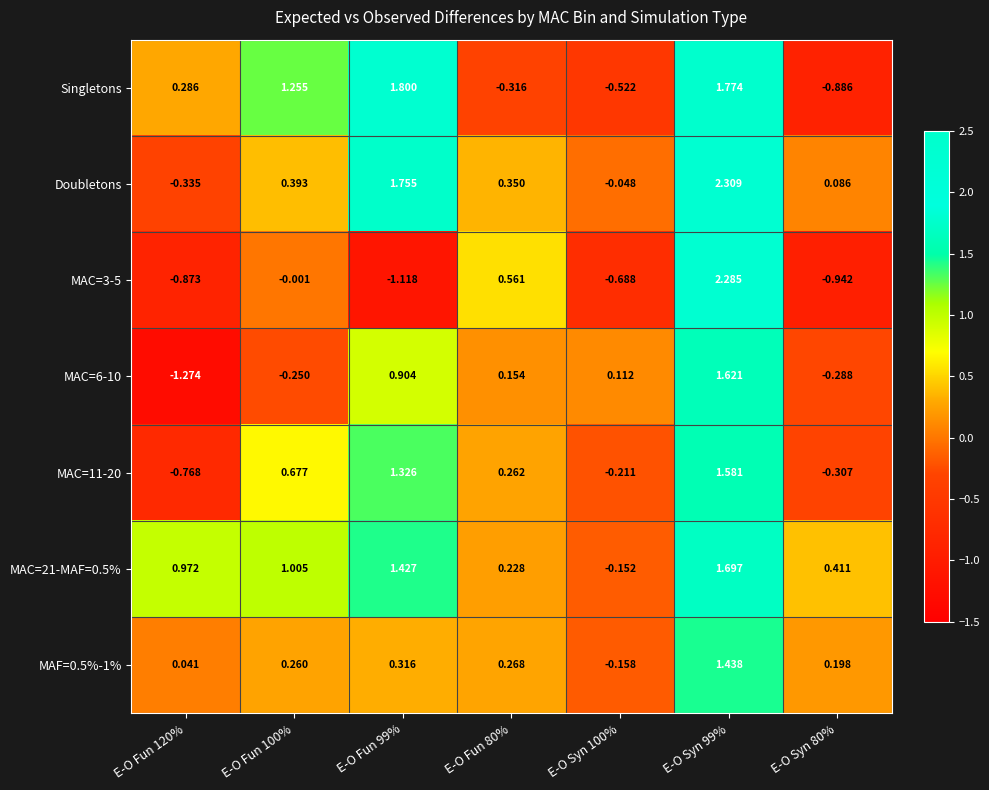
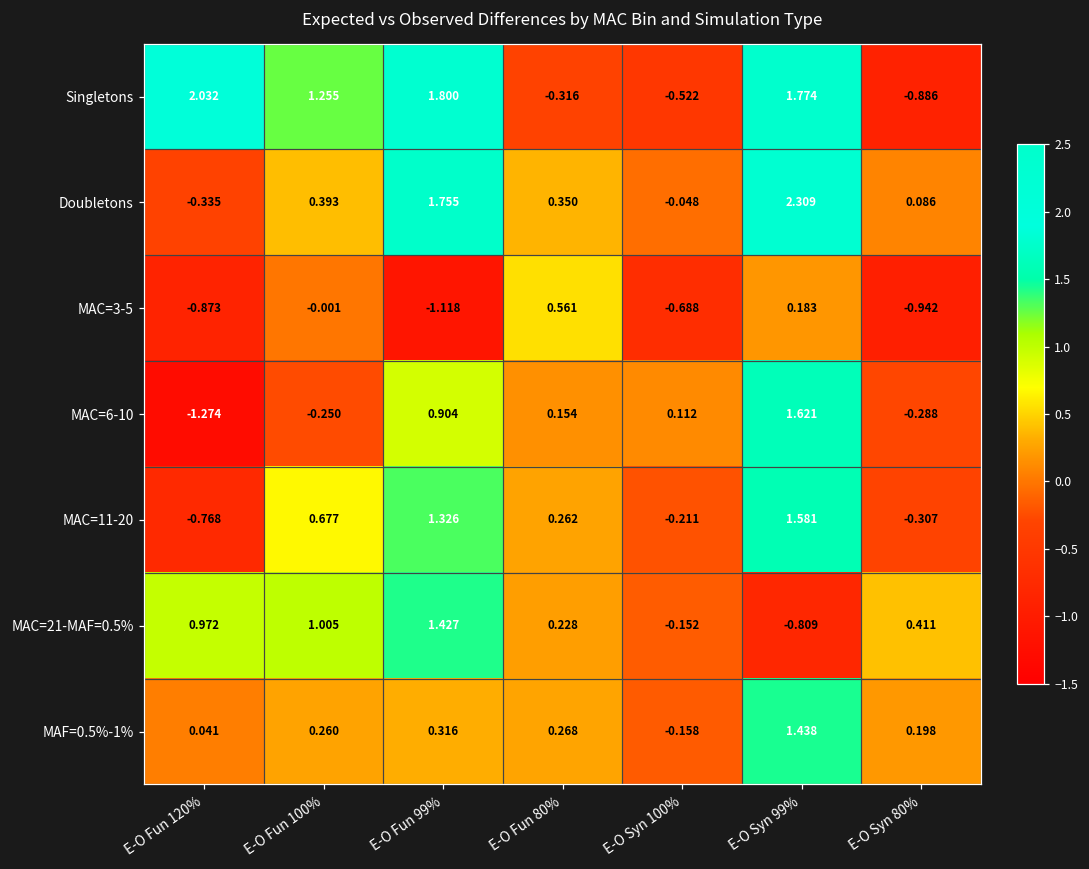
  {
    "Singletons": {
-     "E-O Fun 120%": 0.286,
+     "E-O Fun 120%": 2.032,
      "E-O Fun 100%": 1.255,
      "E-O Fun 99%": 1.800,
      "E-O Fun 80%": -0.316,
      "E-O Syn 100%": -0.522,
      "E-O Syn 99%": 1.774,
      "E-O Syn 80%": -0.886
    },
    "Doubletons": {
      "E-O Fun 120%": -0.335,
      "E-O Fun 100%": 0.393,
      "E-O Fun 99%": 1.755,
      "E-O Fun 80%": 0.350,
      "E-O Syn 100%": -0.048,
      "E-O Syn 99%": 2.309,
      "E-O Syn 80%": 0.086
    },
    "MAC=3-5": {
      "E-O Fun 120%": -0.873,
      "E-O Fun 100%": -0.001,
      "E-O Fun 99%": -1.118,
      "E-O Fun 80%": 0.561,
      "E-O Syn 100%": -0.688,
-     "E-O Syn 99%": 2.285,
+     "E-O Syn 99%": 0.183,
      "E-O Syn 80%": -0.942
    },
    "MAC=6-10": {
      "E-O Fun 120%": -1.274,
      "E-O Fun 100%": -0.250,
      "E-O Fun 99%": 0.904,
      "E-O Fun 80%": 0.154,
      "E-O Syn 100%": 0.112,
      "E-O Syn 99%": 1.621,
      "E-O Syn 80%": -0.288
    },
    "MAC=11-20": {
      "E-O Fun 120%": -0.768,
      "E-O Fun 100%": 0.677,
      "E-O Fun 99%": 1.326,
      "E-O Fun 80%": 0.262,
      "E-O Syn 100%": -0.211,
      "E-O Syn 99%": 1.581,
      "E-O Syn 80%": -0.307
    },
    "MAC=21-MAF=0.5%": {
      "E-O Fun 120%": 0.972,
      "E-O Fun 100%": 1.005,
      "E-O Fun 99%": 1.427,
      "E-O Fun 80%": 0.228,
      "E-O Syn 100%": -0.152,
-     "E-O Syn 99%": 1.697,
+     "E-O Syn 99%": -0.809,
      "E-O Syn 80%": 0.411
    },
    "MAF=0.5%-1%": {
      "E-O Fun 120%": 0.041,
      "E-O Fun 100%": 0.260,
      "E-O Fun 99%": 0.316,
      "E-O Fun 80%": 0.268,
      "E-O Syn 100%": -0.158,
      "E-O Syn 99%": 1.438,
      "E-O Syn 80%": 0.198
    }
  }
